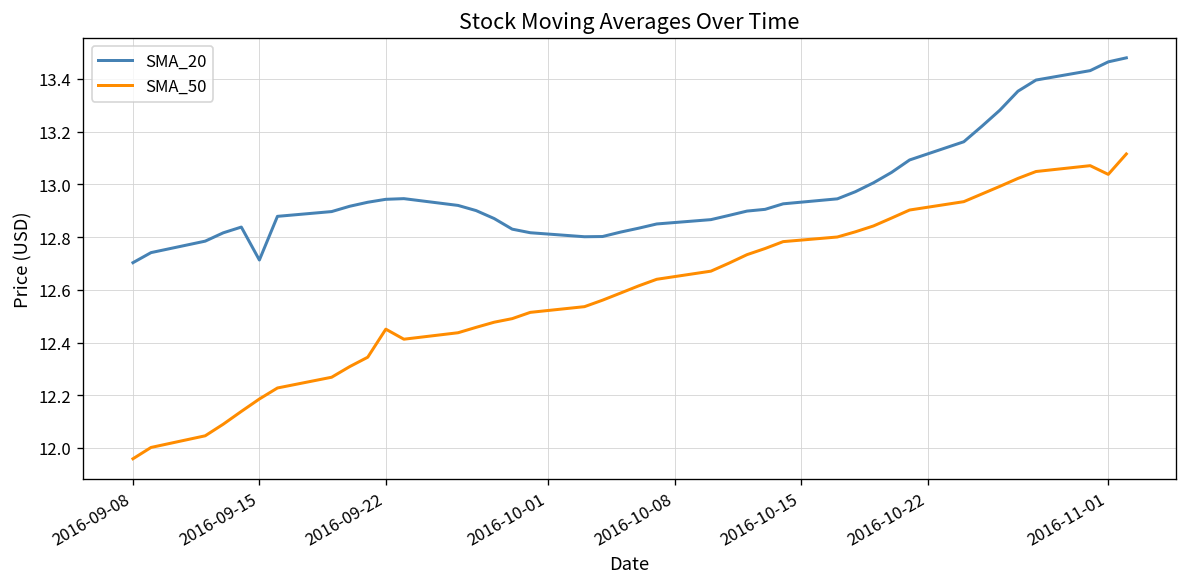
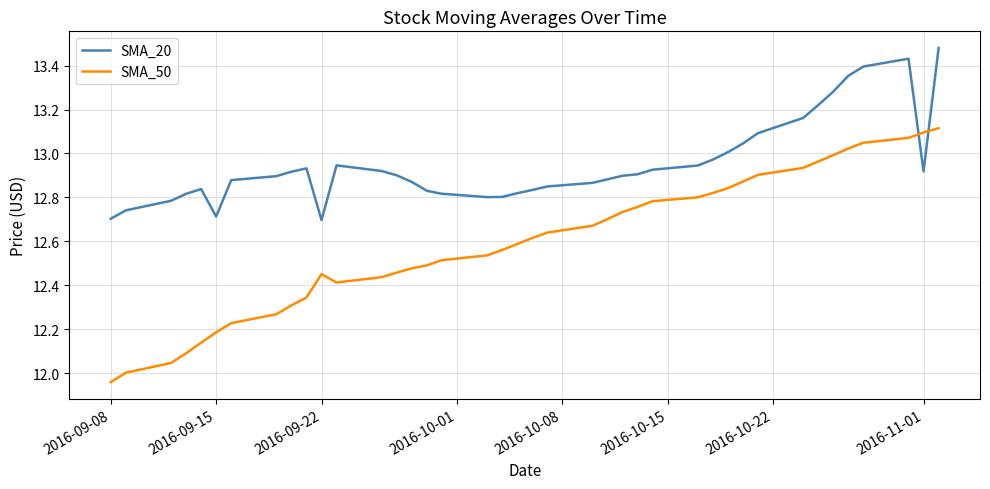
  {
    "SMA_20": {
      "2016-09-08": 12.70,
      "2016-09-15": 12.71,
-     "2016-09-22": 12.94,
-     "2016-11-01": 13.46
+     "2016-09-22": 12.70,
+     "2016-11-01": 12.92
    },
    "SMA_50": {
      "2016-09-08": 11.96,
      "2016-09-15": 12.19,
      "2016-09-22": 12.45,
-     "2016-11-01": 13.04
+     "2016-11-01": 13.10
    }
  }
